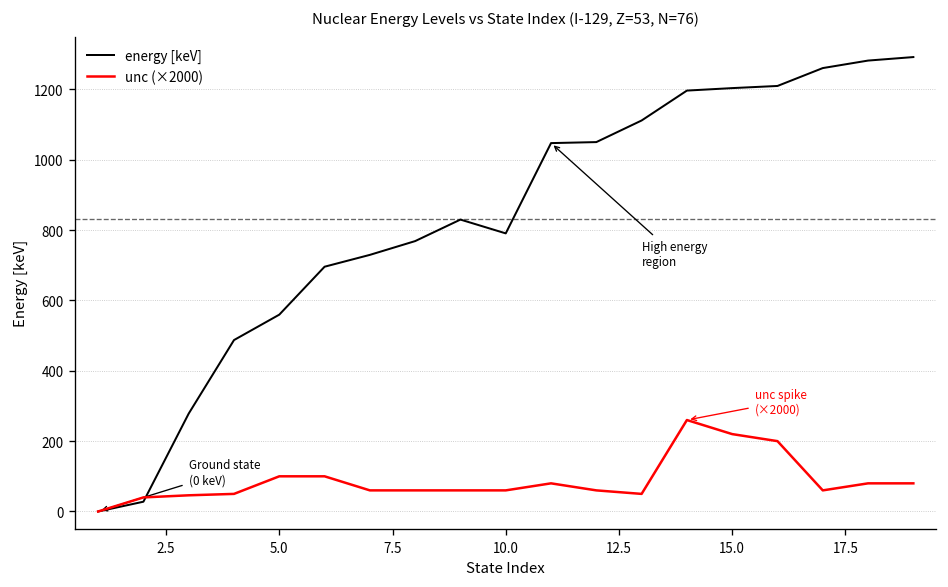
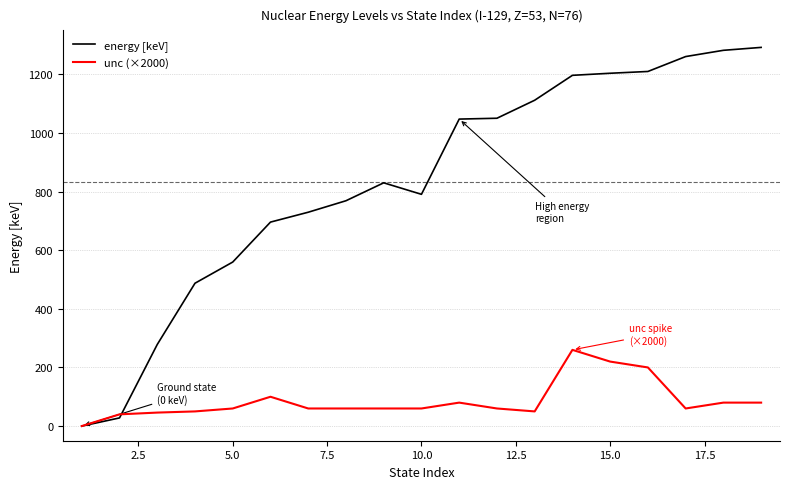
  {
    "energy [keV]": {
      "5.0": 560,
      "10.0": 790,
      "15.0": 1200
    },
    "unc (×2000)": {
-     "5.0": 100,
+     "5.0": 60,
      "10.0": 60,
      "15.0": 220
    }
  }
